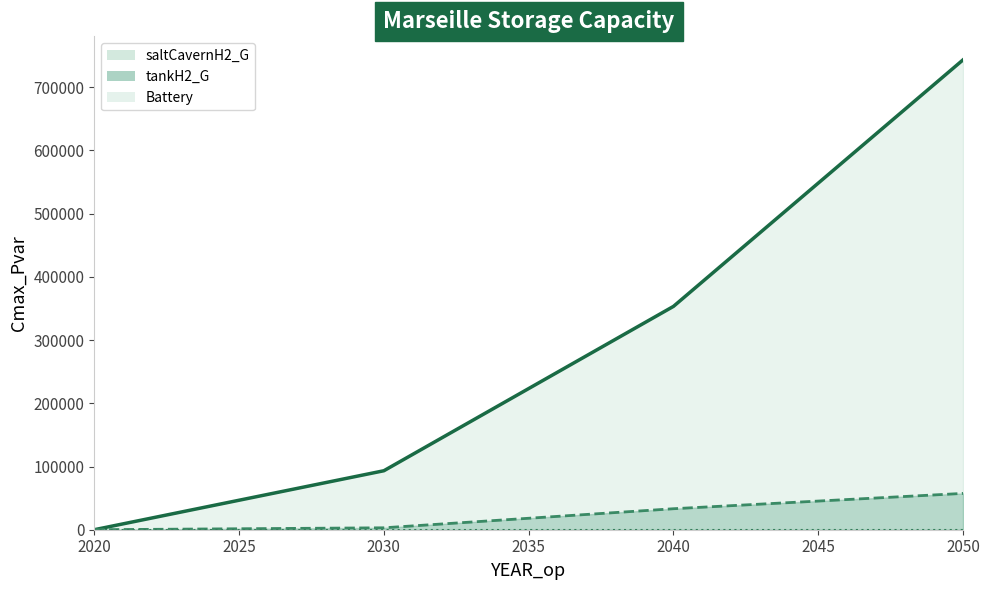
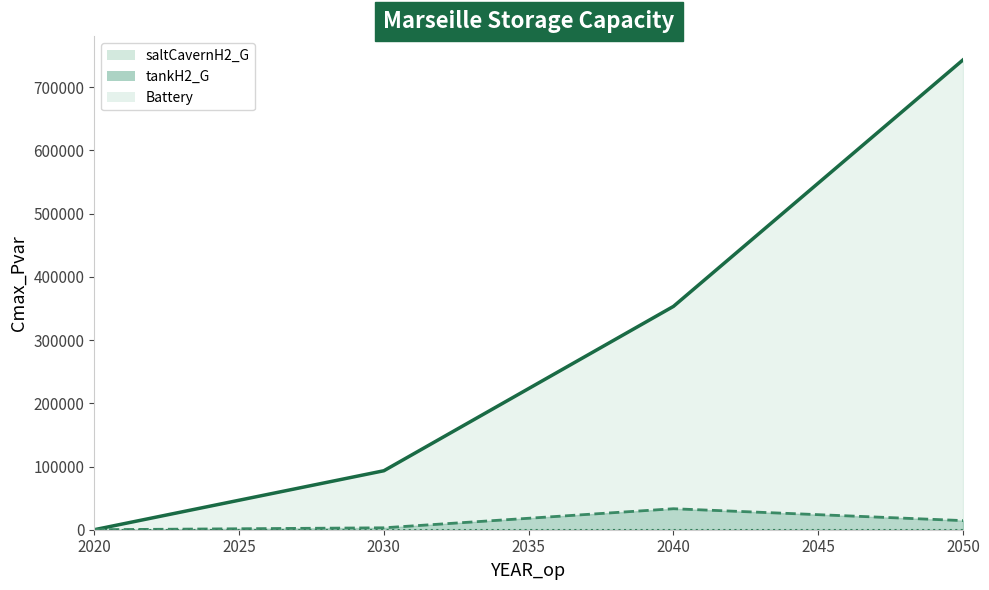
  {
    "tankH2_G": {
      "2040": 30000,
-     "2050": 60000
+     "2050": 10000
    }
  }
